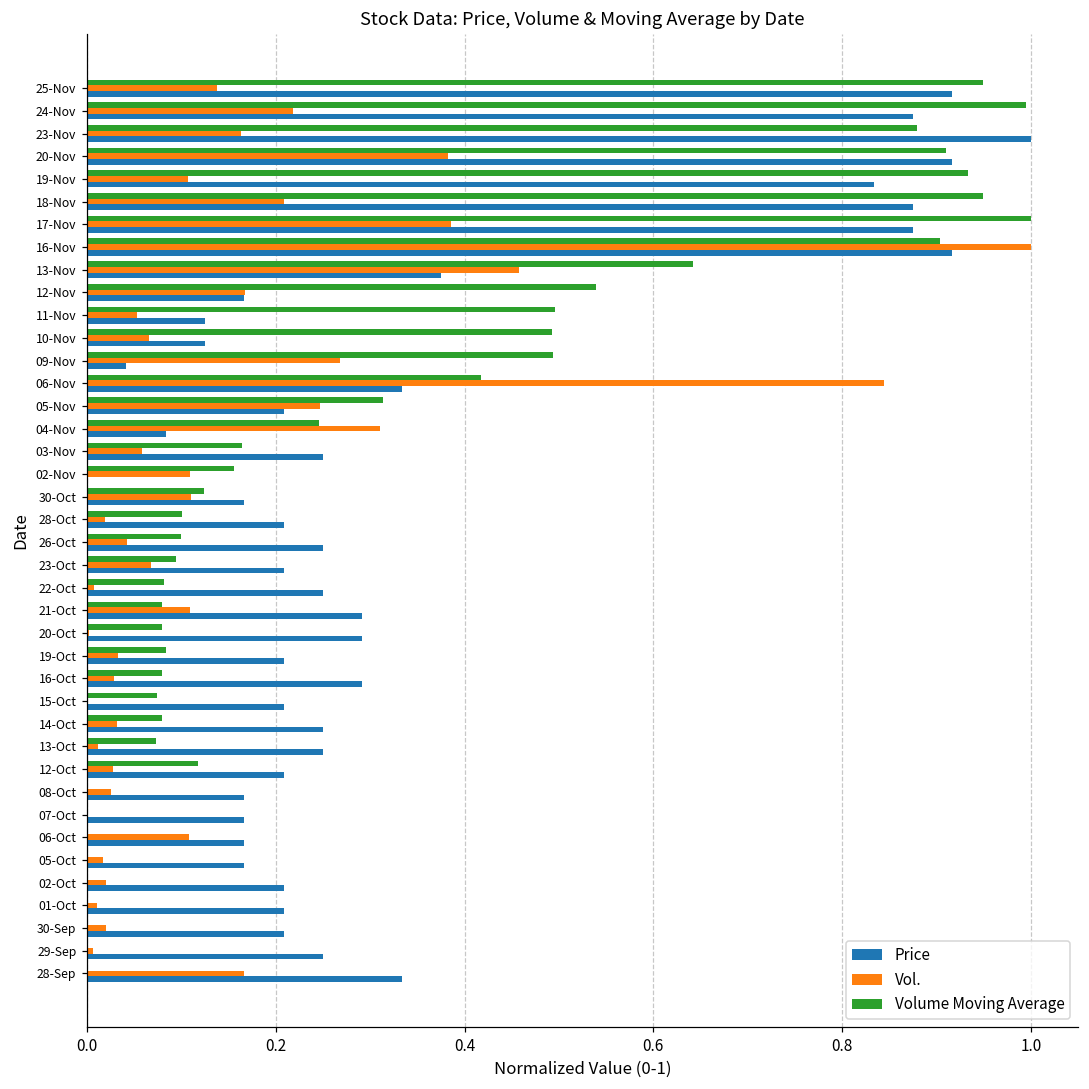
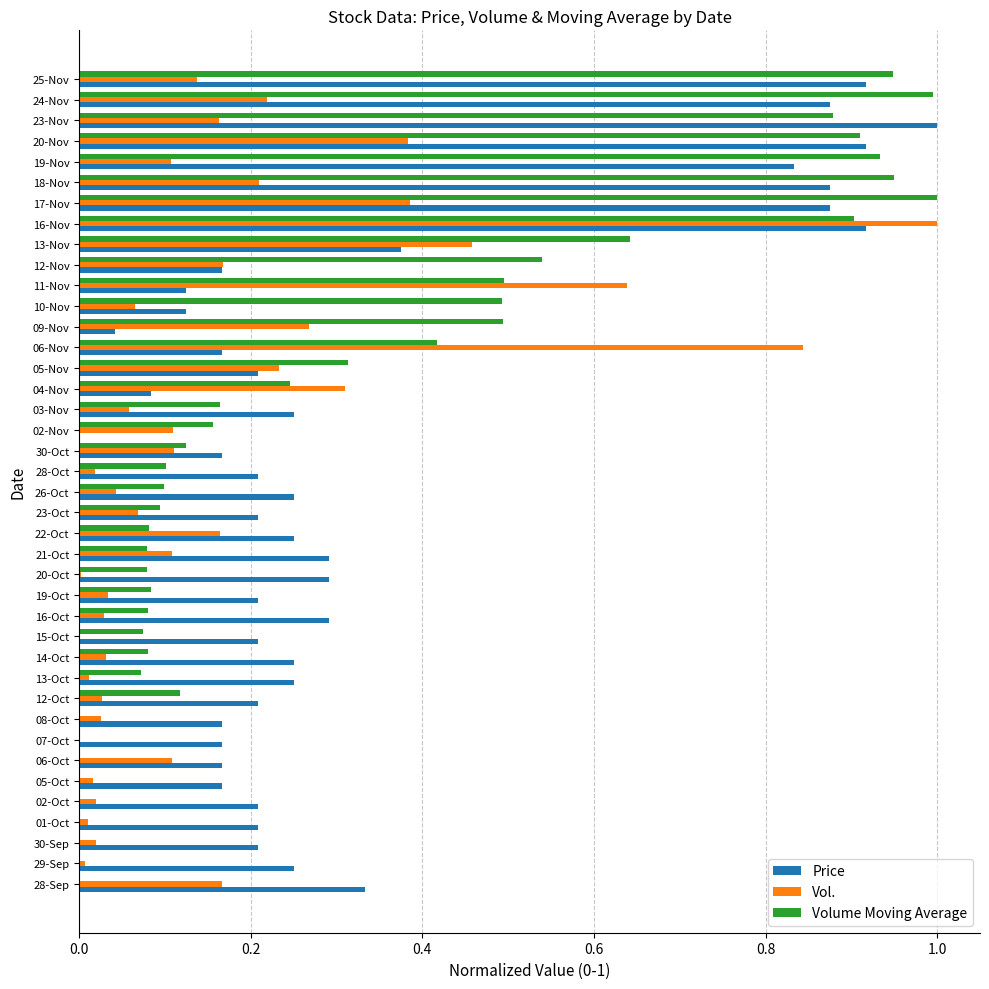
  {
    "Price": {
      "25-Nov": 0.92,
      "24-Nov": 0.88,
      "23-Nov": 1.00,
      "20-Nov": 0.92,
      "19-Nov": 0.83,
      "18-Nov": 0.88,
      "17-Nov": 0.88,
      "16-Nov": 0.92,
      "13-Nov": 0.38,
      "12-Nov": 0.17,
      "11-Nov": 0.13,
      "10-Nov": 0.13,
      "09-Nov": 0.04,
-     "06-Nov": 0.33,
+     "06-Nov": 0.17,
      "05-Nov": 0.21,
      "04-Nov": 0.08,
      "03-Nov": 0.25,
      "02-Nov": 0.00,
      "30-Oct": 0.17,
      "28-Oct": 0.21,
      "26-Oct": 0.25,
      "23-Oct": 0.21,
      "22-Oct": 0.25,
      "21-Oct": 0.29,
      "20-Oct": 0.29,
      "19-Oct": 0.21,
      "16-Oct": 0.29,
      "15-Oct": 0.21,
      "14-Oct": 0.25,
      "13-Oct": 0.25,
      "12-Oct": 0.21,
      "08-Oct": 0.17,
      "07-Oct": 0.17,
      "06-Oct": 0.17,
      "05-Oct": 0.17,
      "02-Oct": 0.21,
      "01-Oct": 0.21,
      "30-Sep": 0.21,
      "29-Sep": 0.25,
      "28-Sep": 0.33
    },
    "Vol.": {
      "25-Nov": 0.14,
      "24-Nov": 0.22,
      "23-Nov": 0.16,
      "20-Nov": 0.38,
      "19-Nov": 0.11,
      "18-Nov": 0.21,
      "17-Nov": 0.39,
      "16-Nov": 1.00,
      "13-Nov": 0.46,
      "12-Nov": 0.17,
-     "11-Nov": 0.05,
+     "11-Nov": 0.64,
      "10-Nov": 0.07,
      "09-Nov": 0.27,
      "06-Nov": 0.84,
-     "05-Nov": 0.25,
+     "05-Nov": 0.23,
      "04-Nov": 0.31,
      "03-Nov": 0.06,
      "02-Nov": 0.11,
      "30-Oct": 0.11,
      "28-Oct": 0.02,
      "26-Oct": 0.04,
      "23-Oct": 0.07,
-     "22-Oct": 0.01,
+     "22-Oct": 0.16,
      "21-Oct": 0.11,
      "19-Oct": 0.03,
      "16-Oct": 0.03,
      "14-Oct": 0.03,
      "13-Oct": 0.01,
      "12-Oct": 0.03,
      "08-Oct": 0.02,
      "07-Oct": 0.00,
      "06-Oct": 0.11,
      "05-Oct": 0.02,
      "02-Oct": 0.02,
      "01-Oct": 0.01,
      "30-Sep": 0.02,
      "29-Sep": 0.01,
      "28-Sep": 0.17
    },
    "Volume Moving Average": {
      "25-Nov": 0.95,
      "24-Nov": 0.99,
      "23-Nov": 0.88,
      "20-Nov": 0.91,
      "19-Nov": 0.93,
      "18-Nov": 0.95,
      "17-Nov": 1.00,
      "16-Nov": 0.90,
      "13-Nov": 0.64,
      "12-Nov": 0.54,
      "11-Nov": 0.50,
      "10-Nov": 0.49,
      "09-Nov": 0.49,
      "06-Nov": 0.42,
      "05-Nov": 0.31,
      "04-Nov": 0.25,
      "03-Nov": 0.16,
      "02-Nov": 0.16,
      "30-Oct": 0.12,
      "28-Oct": 0.10,
      "26-Oct": 0.10,
      "23-Oct": 0.09,
      "22-Oct": 0.08,
      "21-Oct": 0.08,
      "20-Oct": 0.08,
      "19-Oct": 0.08,
      "16-Oct": 0.08,
      "15-Oct": 0.07,
      "14-Oct": 0.08,
      "13-Oct": 0.07,
      "12-Oct": 0.12,
      "08-Oct": 0.00,
      "07-Oct": 0.00,
      "06-Oct": 0.00,
      "05-Oct": 0.00,
      "02-Oct": 0.00,
      "01-Oct": 0.00,
      "30-Sep": 0.00,
      "29-Sep": 0.00,
      "28-Sep": 0.00
    }
  }
